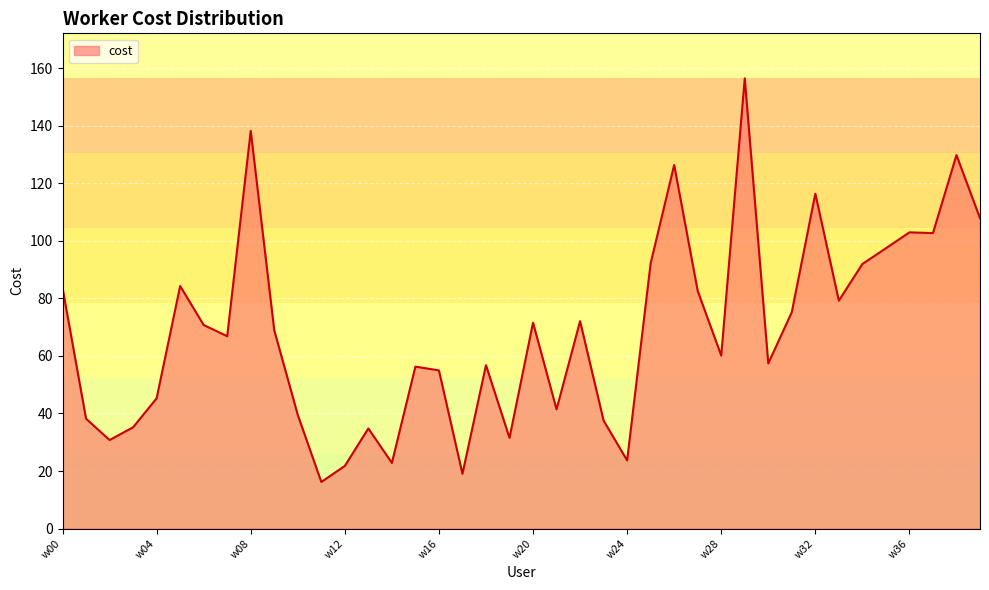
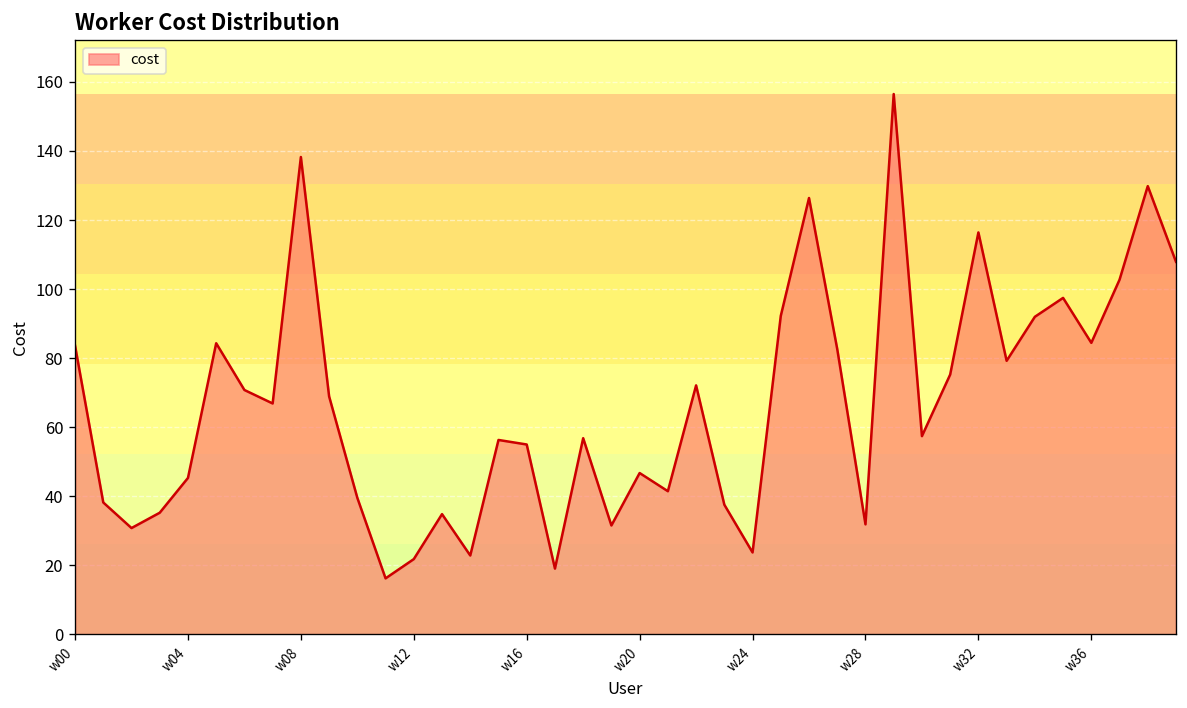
  {
    "w00": 84,
    "w04": 45,
    "w08": 138,
    "w12": 22,
    "w16": 55,
-   "w20": 72,
+   "w20": 47,
    "w24": 24,
-   "w28": 60,
+   "w28": 32,
    "w32": 116,
-   "w36": 103
+   "w36": 84
  }
